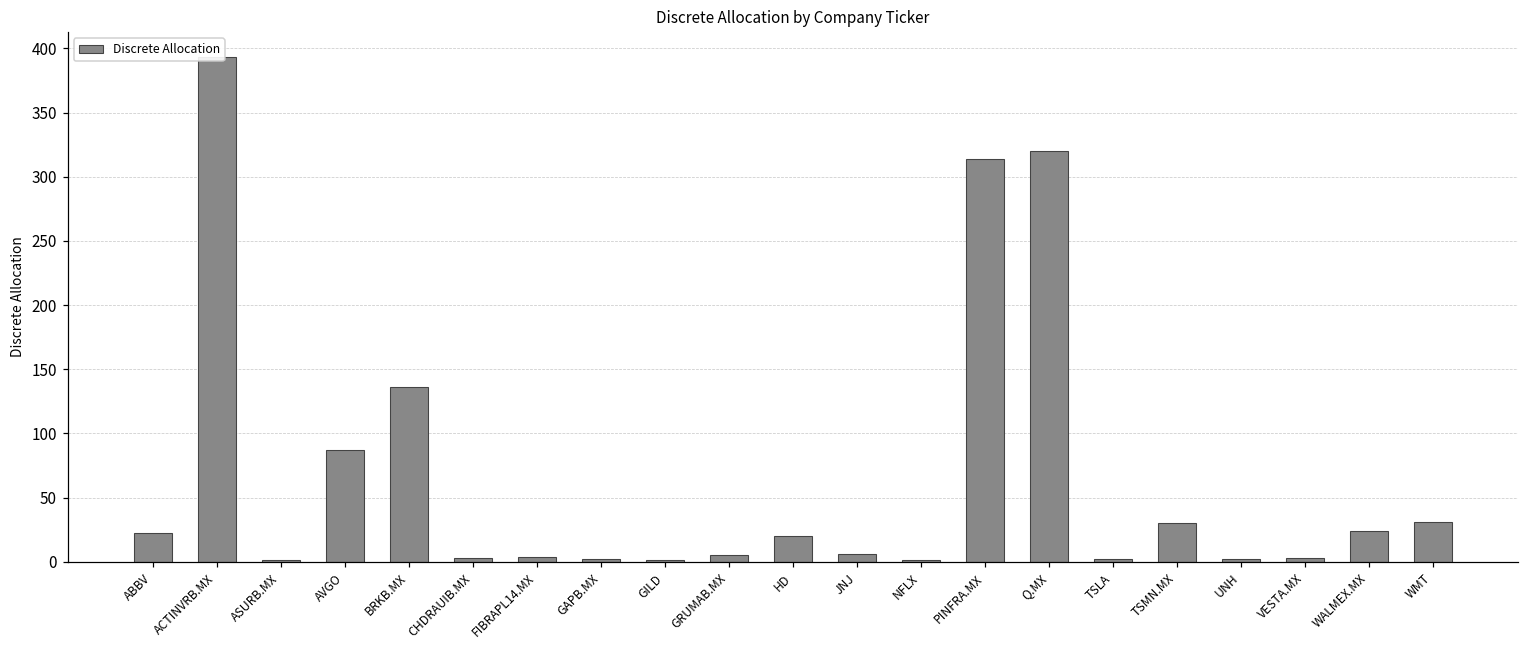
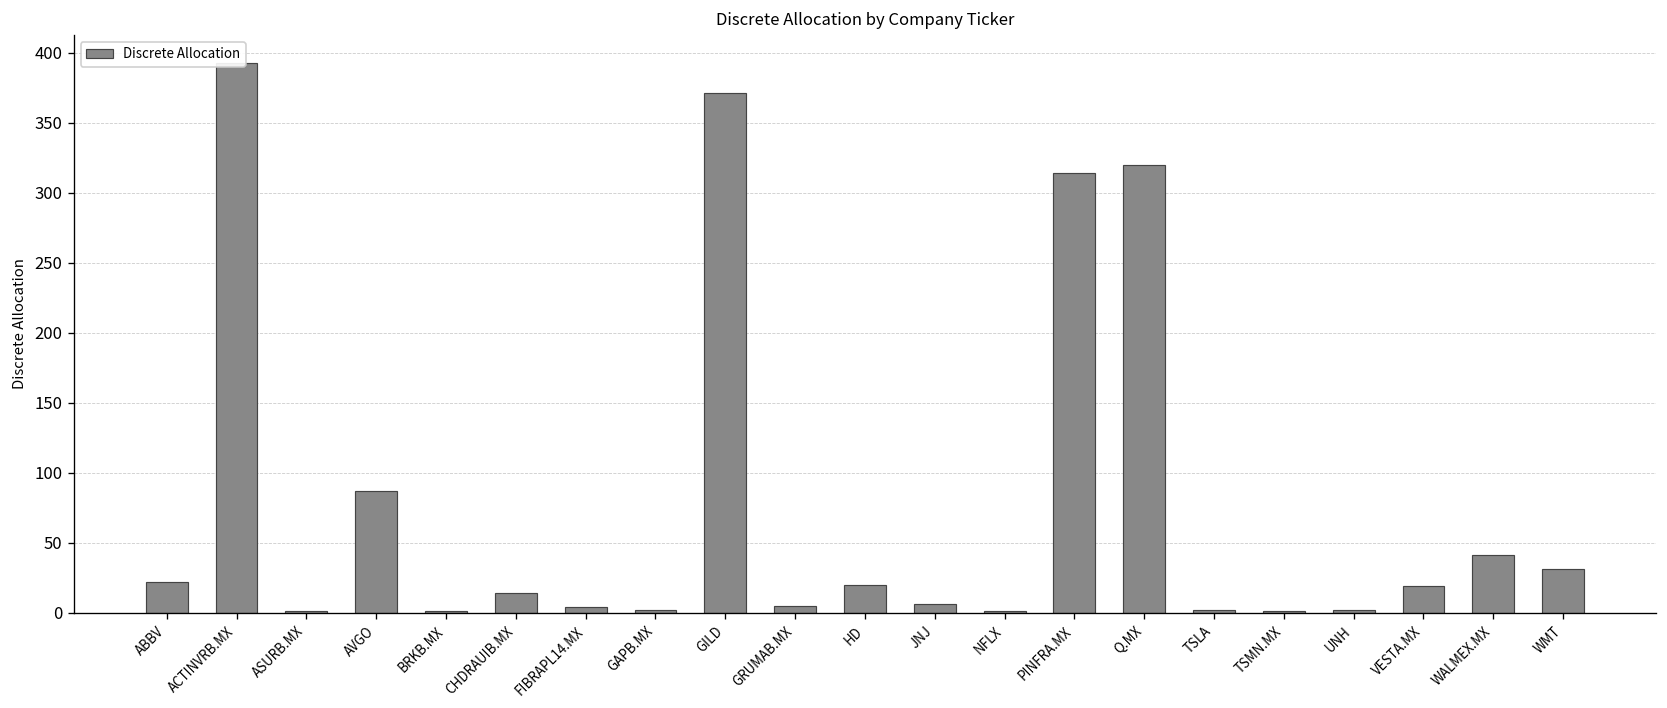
  {
    "ABBV": 22,
    "AVGO": 87,
-   "BRKB.MX": 136,
-   "CHDRAUIB.MX": 3,
+   "BRKB.MX": 1,
+   "CHDRAUIB.MX": 14,
    "FIBRAPL14.MX": 4,
-   "GILD": 1,
+   "GILD": 371,
    "GRUMAB.MX": 5,
    "HD": 20,
    "JNJ": 6,
    "PINFRA.MX": 314,
    "Q.MX": 320,
-   "TSMN.MX": 30,
-   "VESTA.MX": 3,
-   "WALMEX.MX": 24,
+   "TSMN.MX": 1,
+   "VESTA.MX": 19,
+   "WALMEX.MX": 41,
    "WMT": 31
  }
